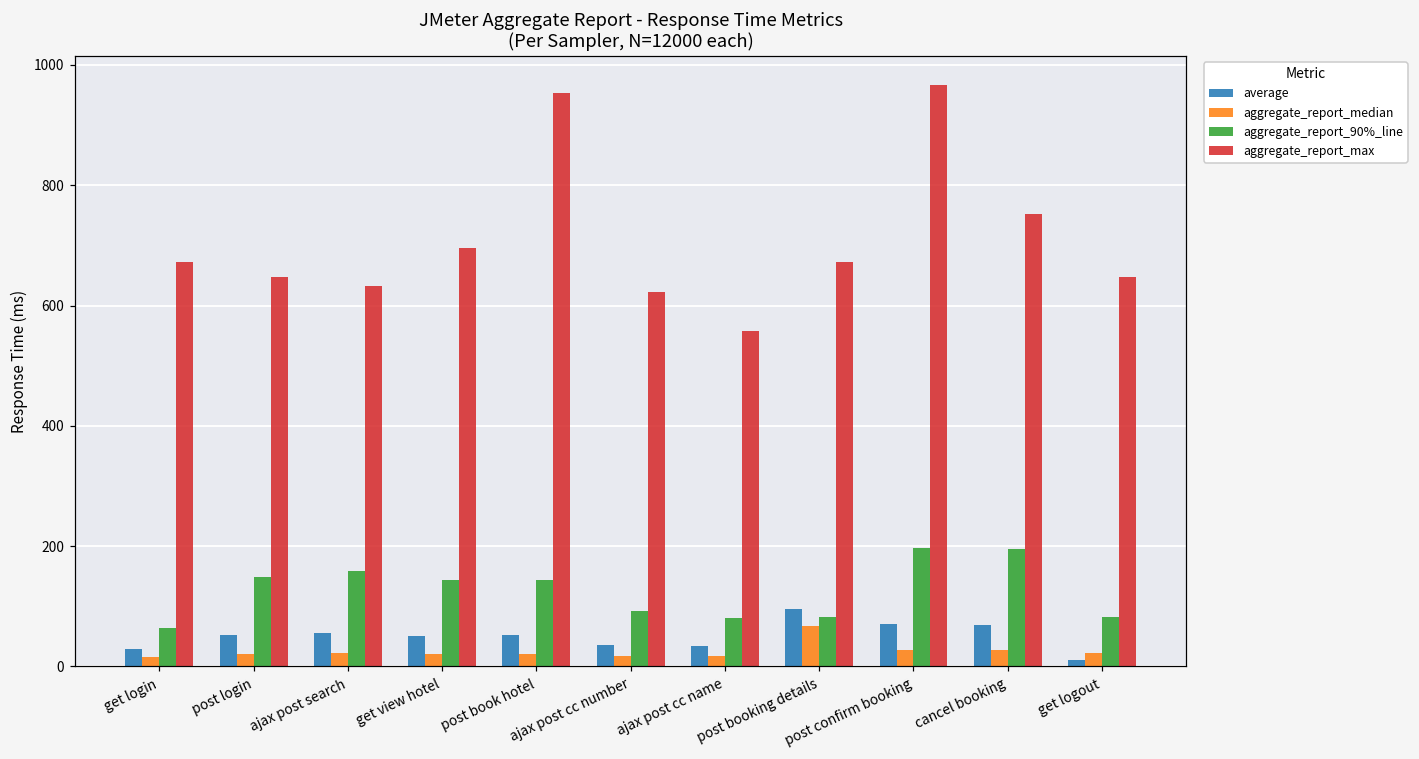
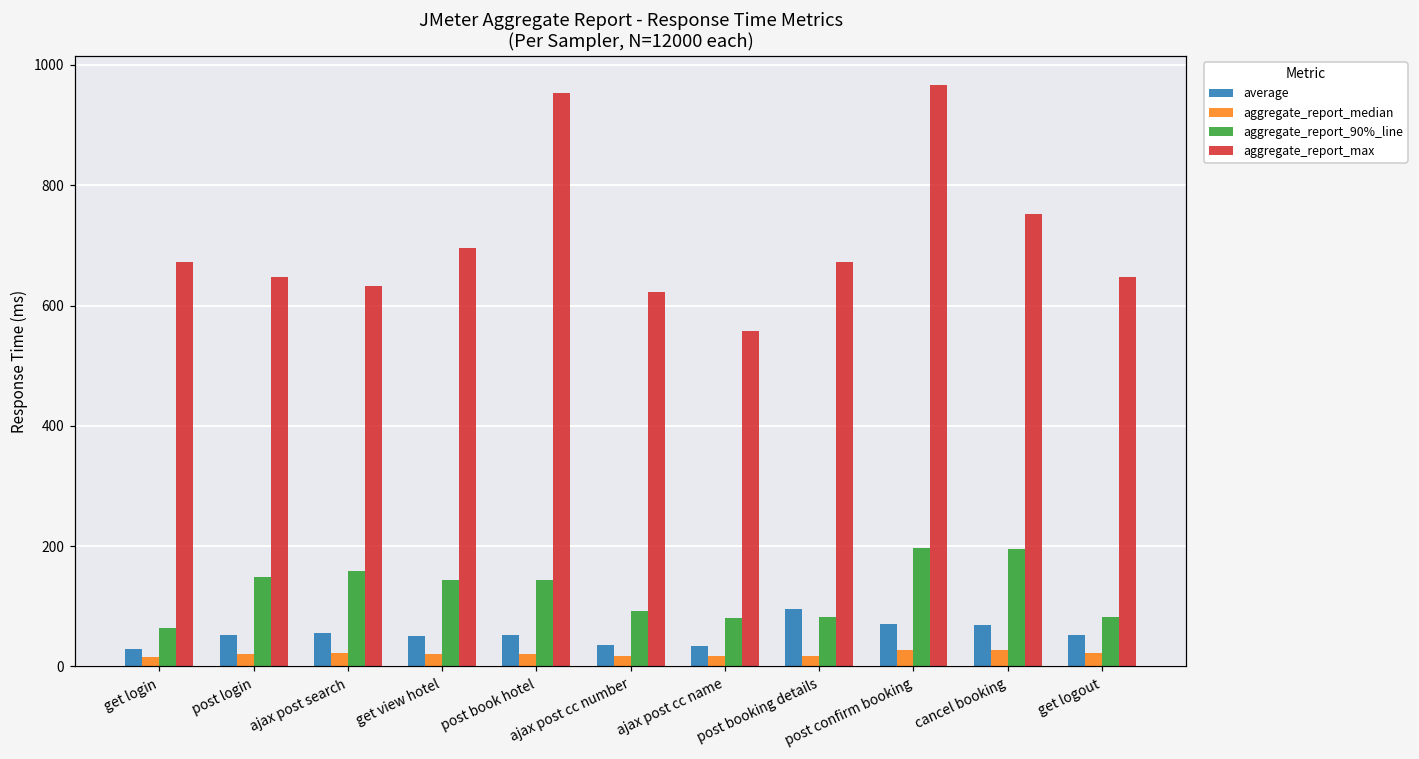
  {
    "average": {
      "get login": 30,
      "post login": 50,
      "ajax post search": 60,
      "get view hotel": 50,
      "post book hotel": 50,
      "ajax post cc number": 40,
      "ajax post cc name": 30,
      "post booking details": 100,
      "post confirm booking": 70,
      "cancel booking": 70,
-     "get logout": 10
+     "get logout": 50
    },
    "aggregate_report_median": {
      "get login": 20,
      "post login": 20,
      "ajax post search": 20,
      "get view hotel": 20,
      "post book hotel": 20,
      "ajax post cc number": 20,
      "ajax post cc name": 20,
-     "post booking details": 70,
+     "post booking details": 20,
      "post confirm booking": 30,
      "cancel booking": 30,
      "get logout": 20
    },
    "aggregate_report_90%_line": {
      "get login": 60,
      "post login": 150,
      "ajax post search": 160,
      "get view hotel": 140,
      "post book hotel": 140,
      "ajax post cc number": 90,
      "ajax post cc name": 80,
      "post booking details": 80,
      "post confirm booking": 200,
      "cancel booking": 200,
      "get logout": 80
    },
    "aggregate_report_max": {
      "get login": 670,
      "post login": 650,
      "ajax post search": 630,
      "get view hotel": 700,
      "post book hotel": 950,
      "ajax post cc number": 620,
      "ajax post cc name": 560,
      "post booking details": 670,
      "post confirm booking": 970,
      "cancel booking": 750,
      "get logout": 650
    }
  }
